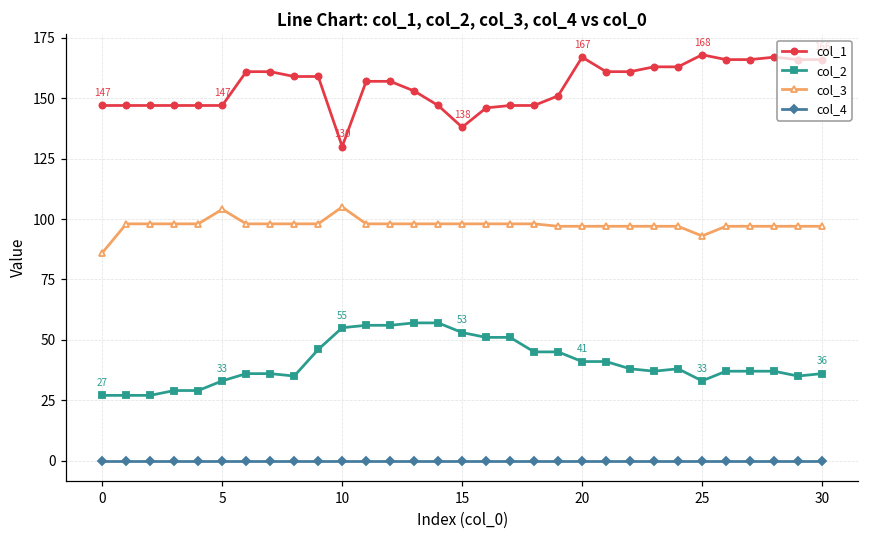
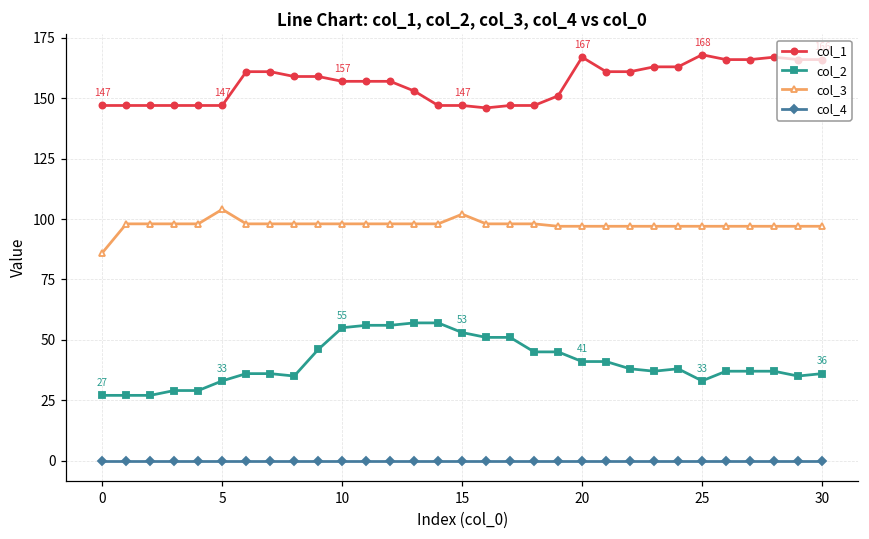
  {
    "col_1": {
      "0": 147,
      "5": 147,
-     "10": 130,
-     "15": 138,
+     "10": 157,
+     "15": 147,
      "20": 167,
      "25": 168
    },
    "col_3": {
      "0": 86,
      "5": 104,
-     "10": 105,
-     "15": 98,
+     "10": 98,
+     "15": 102,
      "20": 97,
-     "25": 93,
+     "25": 97,
      "30": 97
    }
  }
